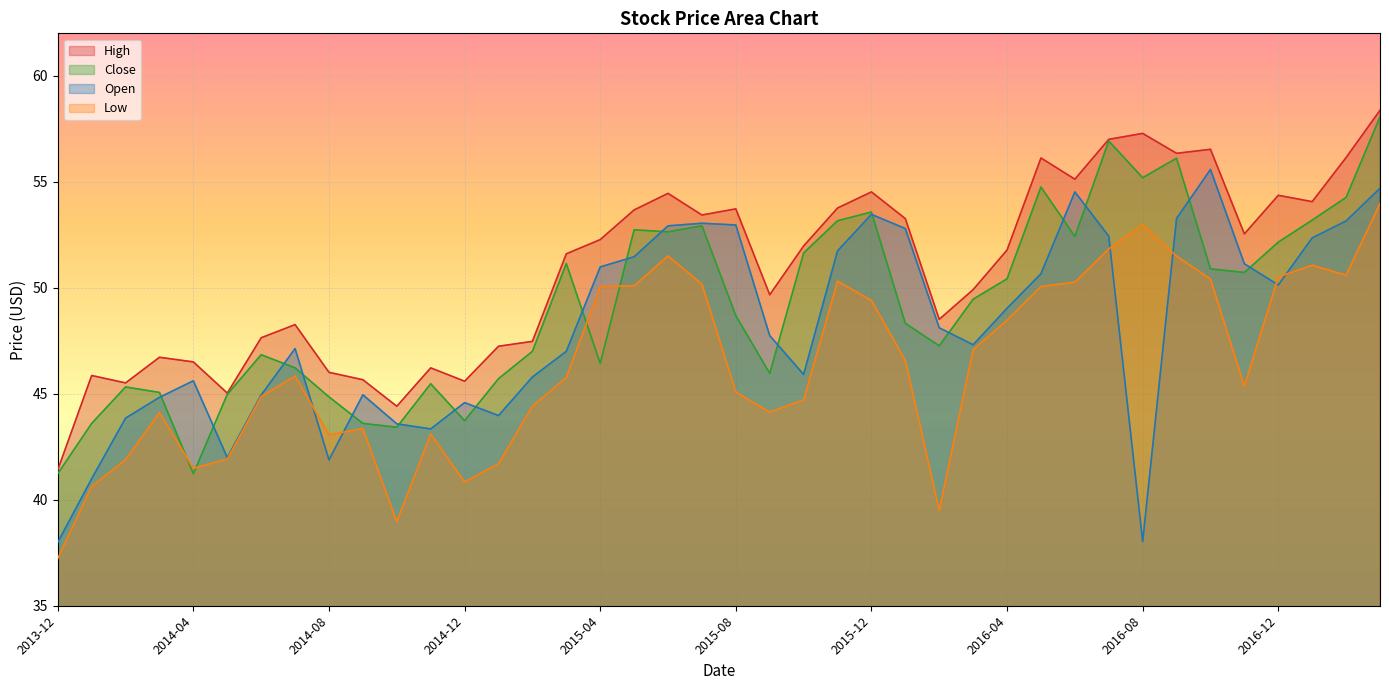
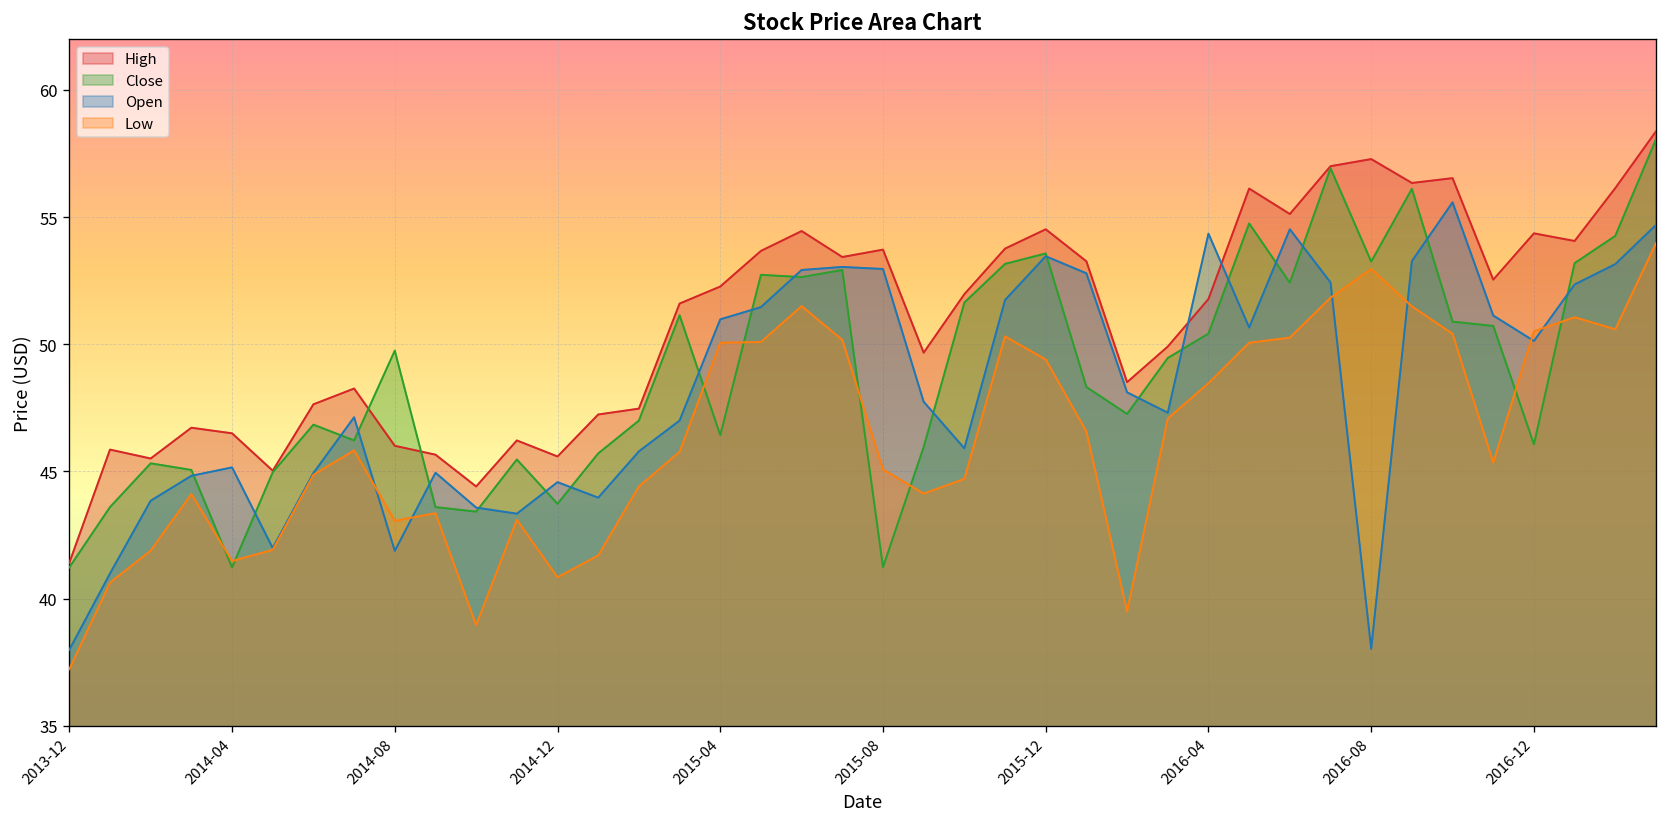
  {
    "Close": {
      "2013-12": 41.2,
      "2014-04": 41.2,
-     "2014-08": 44.9,
+     "2014-08": 49.8,
      "2014-12": 43.7,
      "2015-04": 46.4,
-     "2015-08": 48.7,
+     "2015-08": 41.2,
      "2016-04": 50.4,
-     "2016-08": 55.2,
-     "2016-12": 52.2
+     "2016-08": 53.3,
+     "2016-12": 46.1
    },
    "Open": {
      "2013-12": 38.0,
-     "2014-04": 45.6,
+     "2014-04": 45.2,
      "2014-08": 41.9,
      "2014-12": 44.6,
      "2015-04": 51.0,
      "2015-08": 53.0,
-     "2016-04": 49.0,
+     "2016-04": 54.4,
      "2016-08": 38.0,
      "2016-12": 50.1
    }
  }
